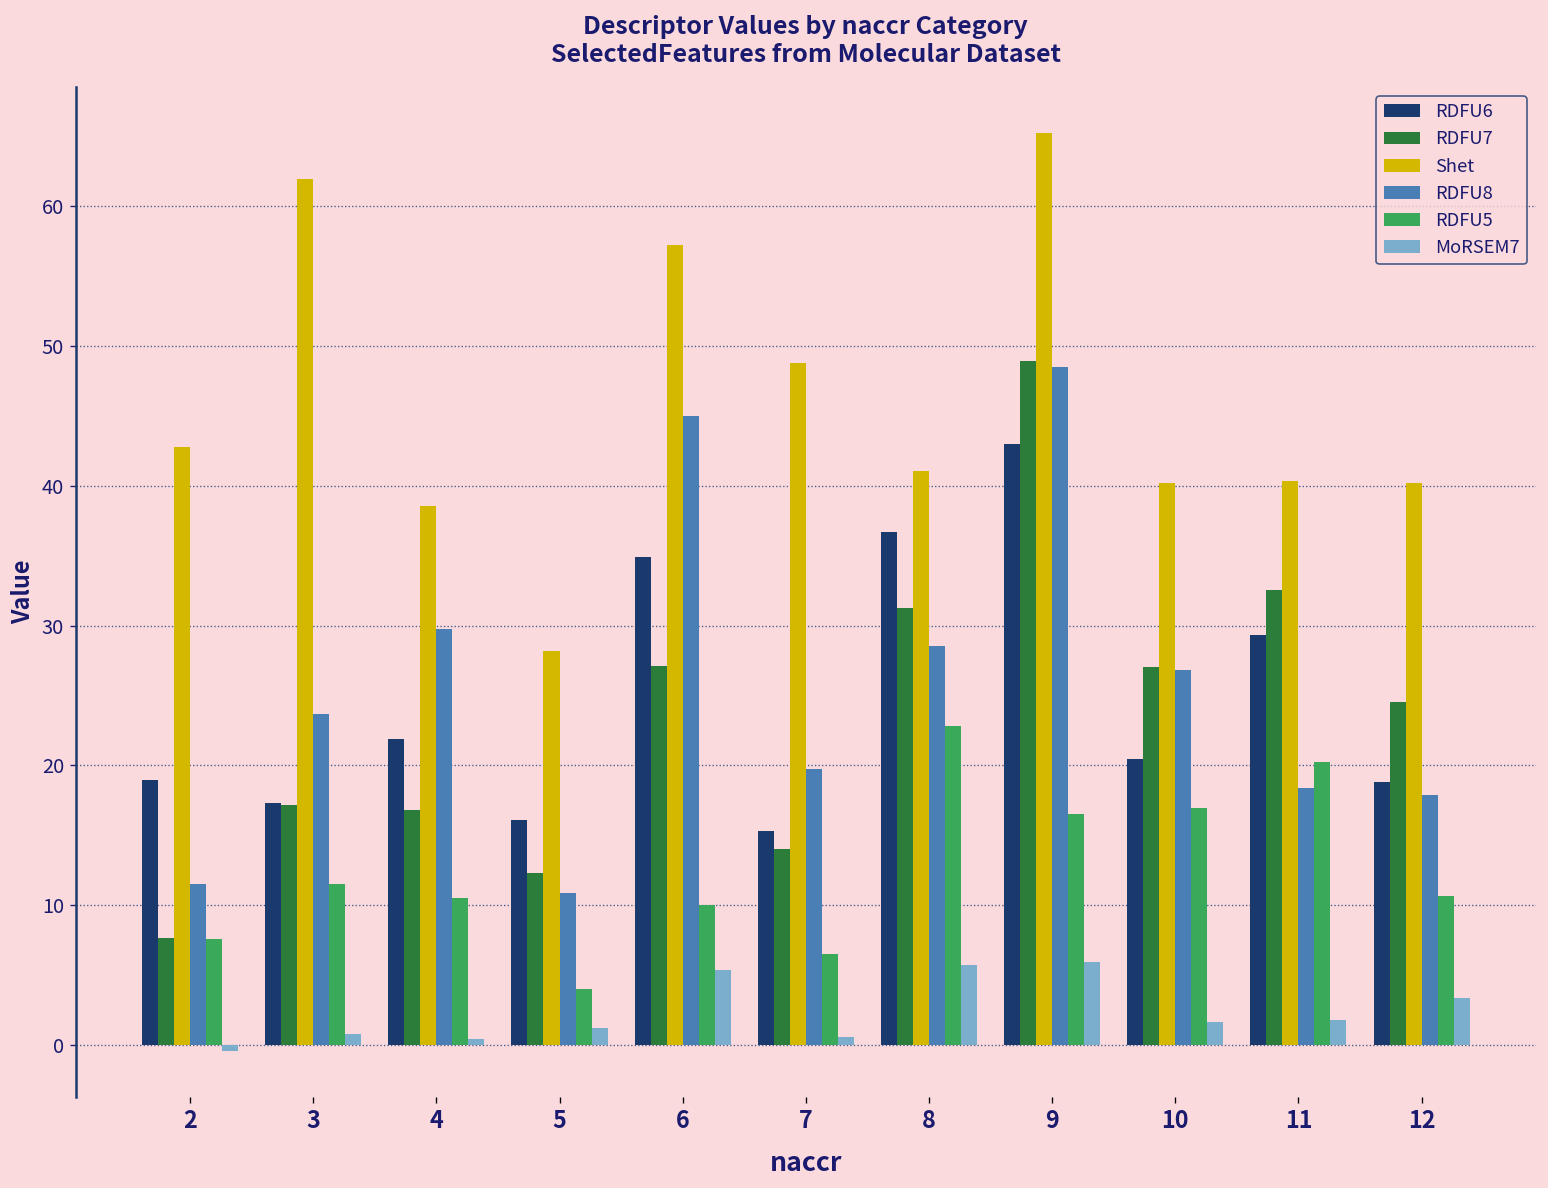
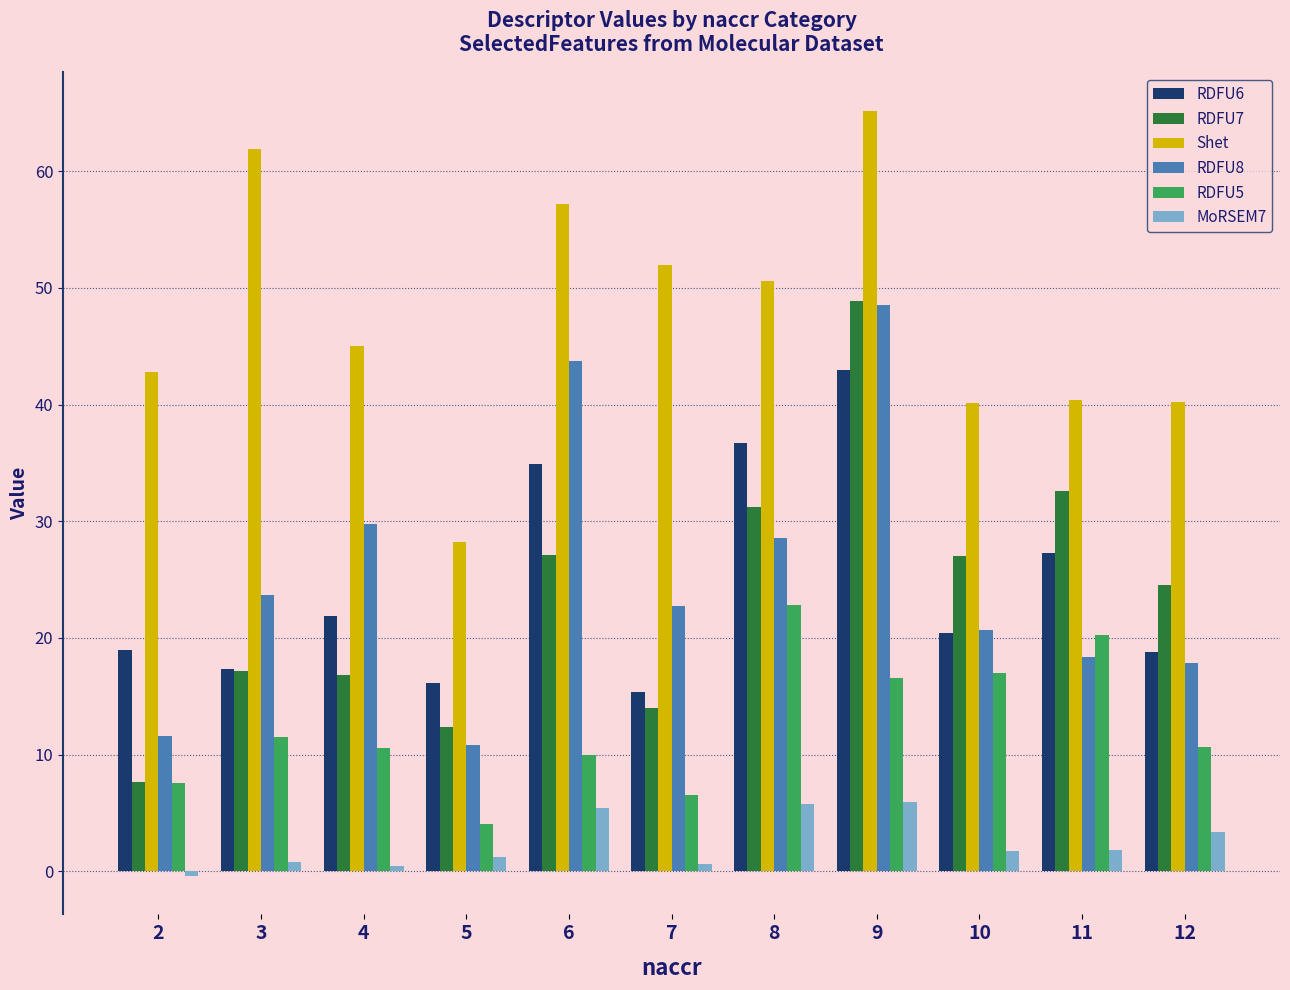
  {
    "RDFU6": {
      "2": 19.0,
      "3": 17.3,
      "4": 21.9,
      "5": 16.1,
      "6": 34.9,
      "7": 15.4,
      "8": 36.7,
      "9": 42.9,
      "10": 20.5,
-     "11": 29.3,
+     "11": 27.3,
      "12": 18.8
    },
    "Shet": {
      "2": 42.8,
      "3": 61.9,
-     "4": 38.5,
+     "4": 45.0,
      "5": 28.2,
      "6": 57.2,
-     "7": 48.8,
-     "8": 41.0,
+     "7": 51.9,
+     "8": 50.6,
      "9": 65.2,
      "10": 40.1,
      "11": 40.4,
      "12": 40.2
    },
    "RDFU8": {
      "2": 11.6,
      "3": 23.7,
      "4": 29.8,
      "5": 10.9,
-     "6": 44.9,
-     "7": 19.7,
+     "6": 43.7,
+     "7": 22.7,
      "8": 28.6,
      "9": 48.5,
-     "10": 26.8,
+     "10": 20.7,
      "11": 18.4,
      "12": 17.9
    },
    "MoRSEM7": {
      "2": -0.4,
      "3": 0.8,
      "4": 0.4,
      "5": 1.2,
      "6": 5.4,
      "7": 0.6,
      "8": 5.8,
      "9": 5.9,
      "10": 1.7,
      "11": 1.8,
      "12": 3.4
    }
  }
